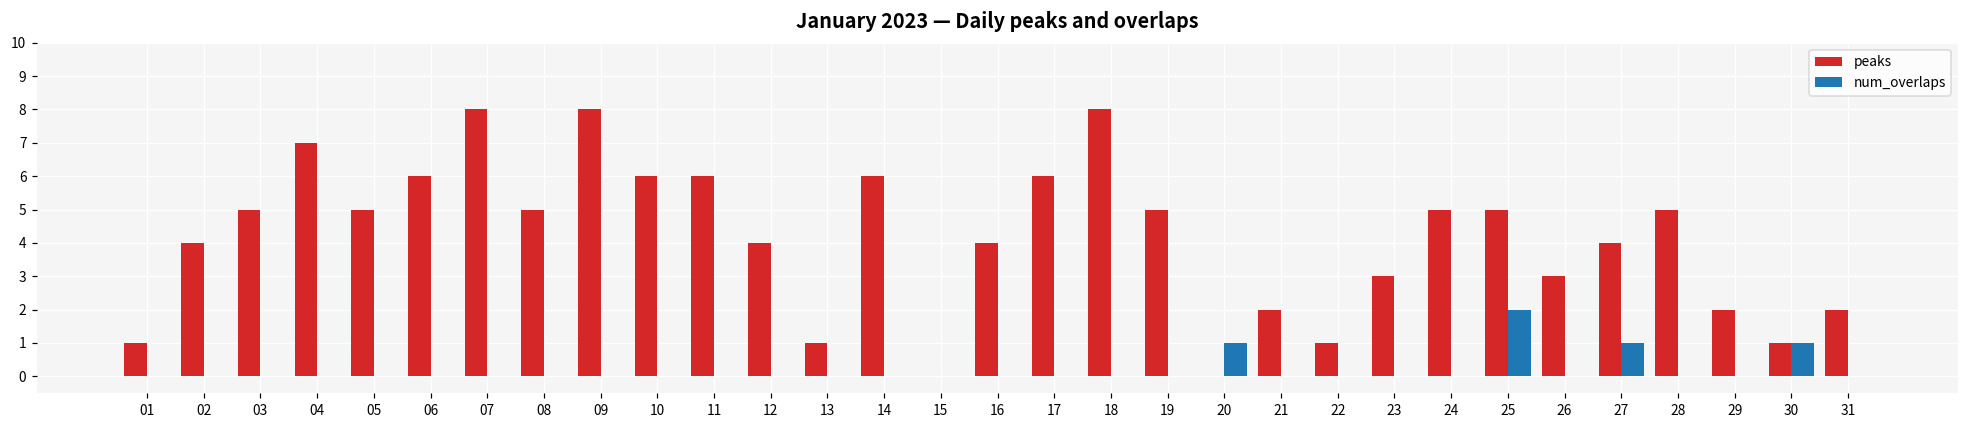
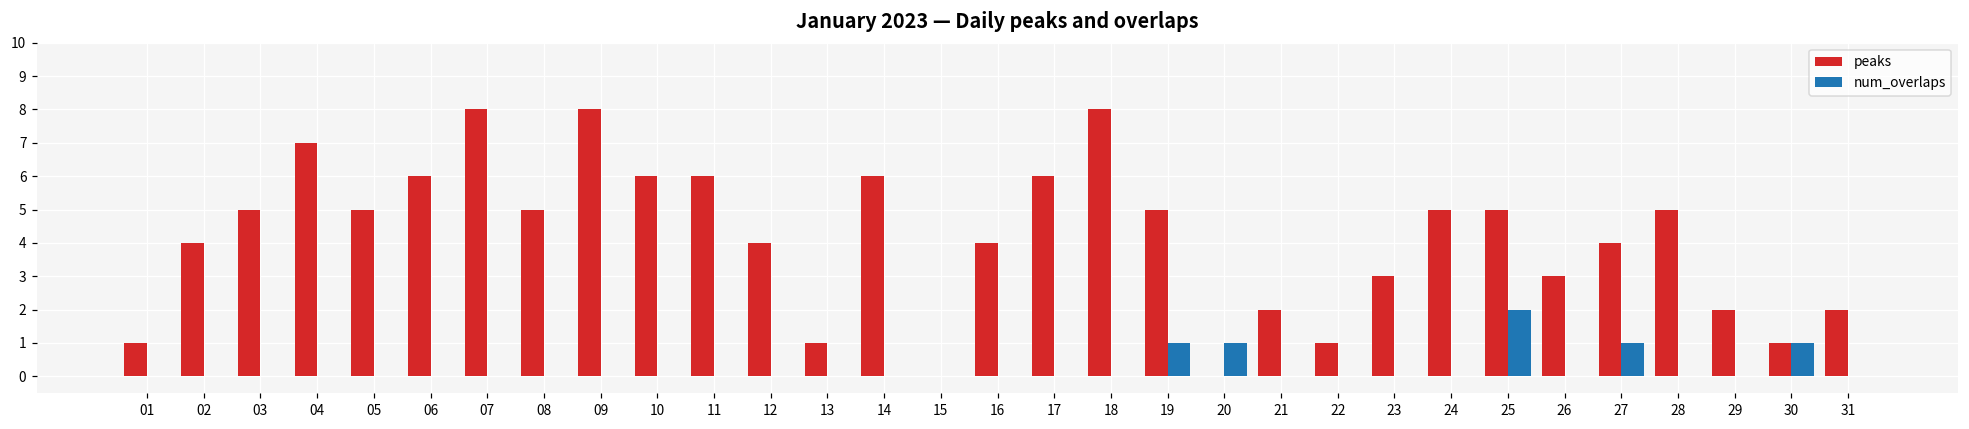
  {
    "peaks": {
      "01": 1,
      "02": 4,
      "03": 5,
      "04": 7,
      "05": 5,
      "06": 6,
      "07": 8,
      "08": 5,
      "09": 8,
      "10": 6,
      "11": 6,
      "12": 4,
      "13": 1,
      "14": 6,
      "15": 0,
      "16": 4,
      "17": 6,
      "18": 8,
      "19": 5,
      "20": 0,
      "21": 2,
      "22": 1,
      "23": 3,
      "24": 5,
      "25": 5,
      "26": 3,
      "27": 4,
      "28": 5,
      "29": 2,
      "30": 1,
      "31": 2
    },
    "num_overlaps": {
      "01": 0,
      "02": 0,
      "03": 0,
      "04": 0,
      "05": 0,
      "06": 0,
      "07": 0,
      "08": 0,
      "09": 0,
      "10": 0,
      "11": 0,
      "12": 0,
      "13": 0,
      "14": 0,
      "15": 0,
      "16": 0,
      "17": 0,
      "18": 0,
-     "19": 0,
+     "19": 1,
      "20": 1,
      "21": 0,
      "22": 0,
      "23": 0,
      "24": 0,
      "25": 2,
      "26": 0,
      "27": 1,
      "28": 0,
      "29": 0,
      "30": 1,
      "31": 0
    }
  }
